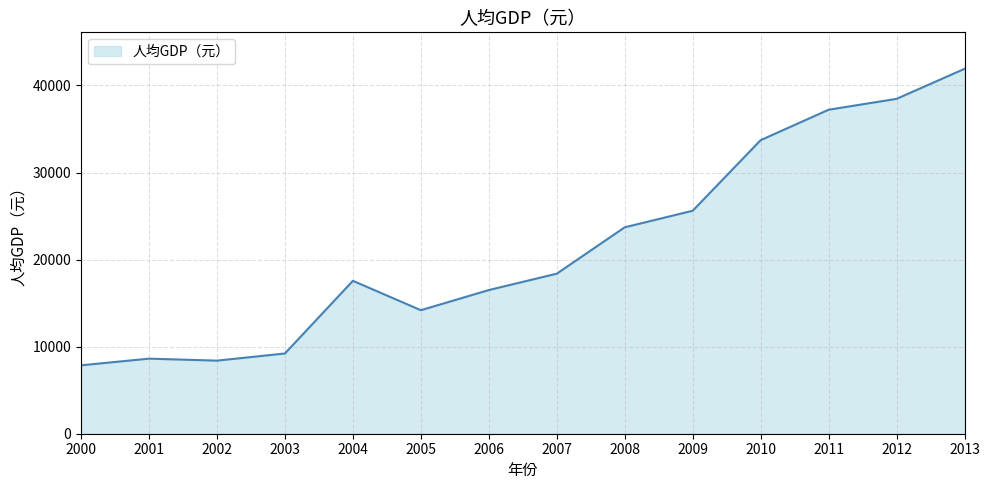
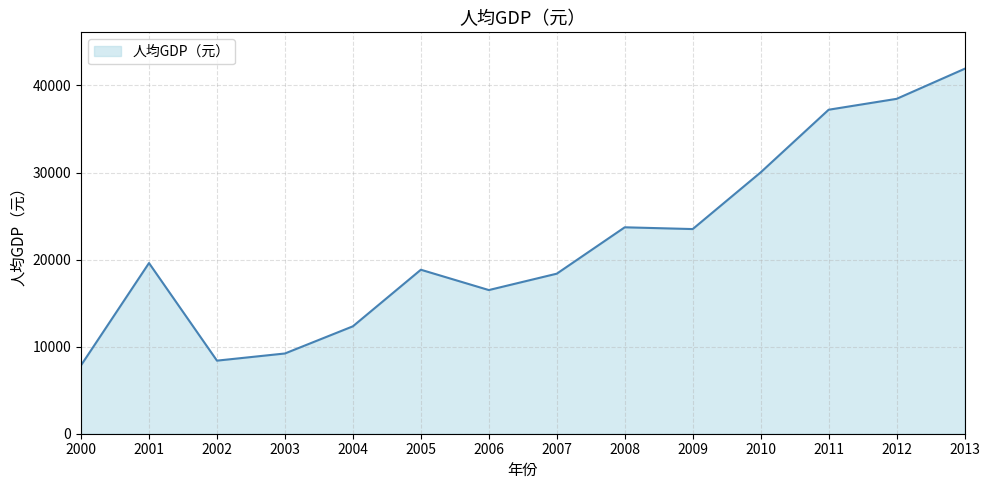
  {
    "2000": 8000,
-   "2001": 9000,
+   "2001": 20000,
    "2002": 8000,
    "2003": 9000,
-   "2004": 18000,
-   "2005": 14000,
+   "2004": 12000,
+   "2005": 19000,
    "2006": 16000,
    "2007": 18000,
    "2008": 24000,
-   "2009": 26000,
-   "2010": 34000,
+   "2009": 24000,
+   "2010": 30000,
    "2011": 37000,
    "2012": 38000,
    "2013": 42000
  }
